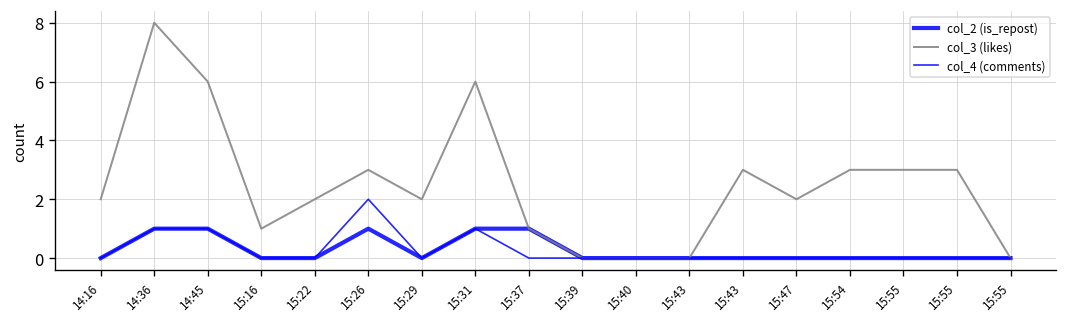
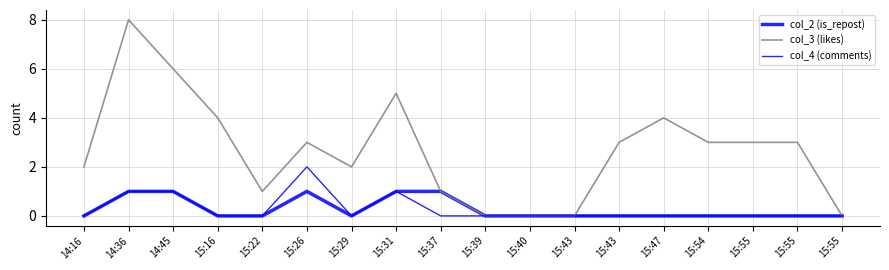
  {
    "col_3 (likes)": {
      "14:16": 2,
      "14:36": 8,
      "14:45": 6,
-     "15:16": 1,
-     "15:22": 2,
+     "15:16": 4,
+     "15:22": 1,
      "15:26": 3,
      "15:29": 2,
-     "15:31": 6,
-     "15:47": 2,
+     "15:31": 5,
+     "15:47": 4,
      "15:54": 3
    }
  }
